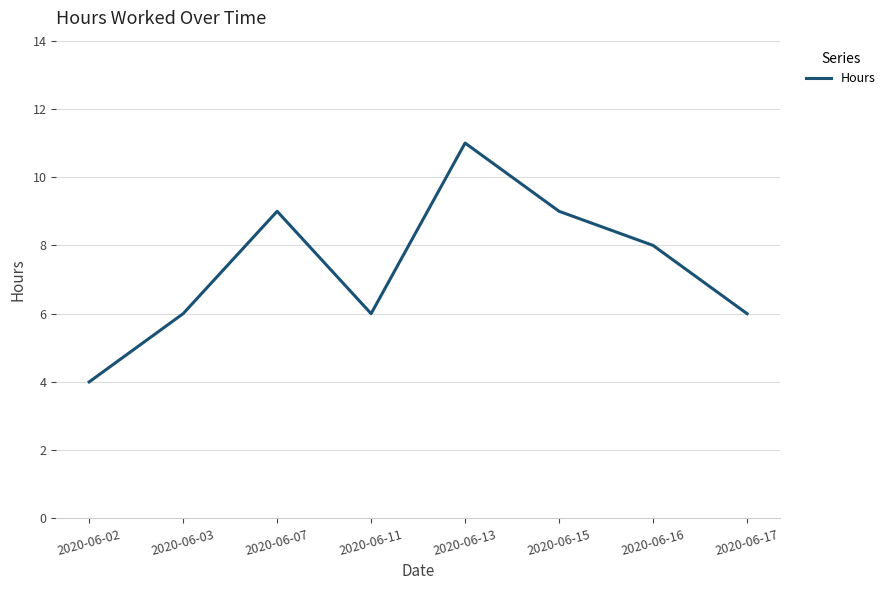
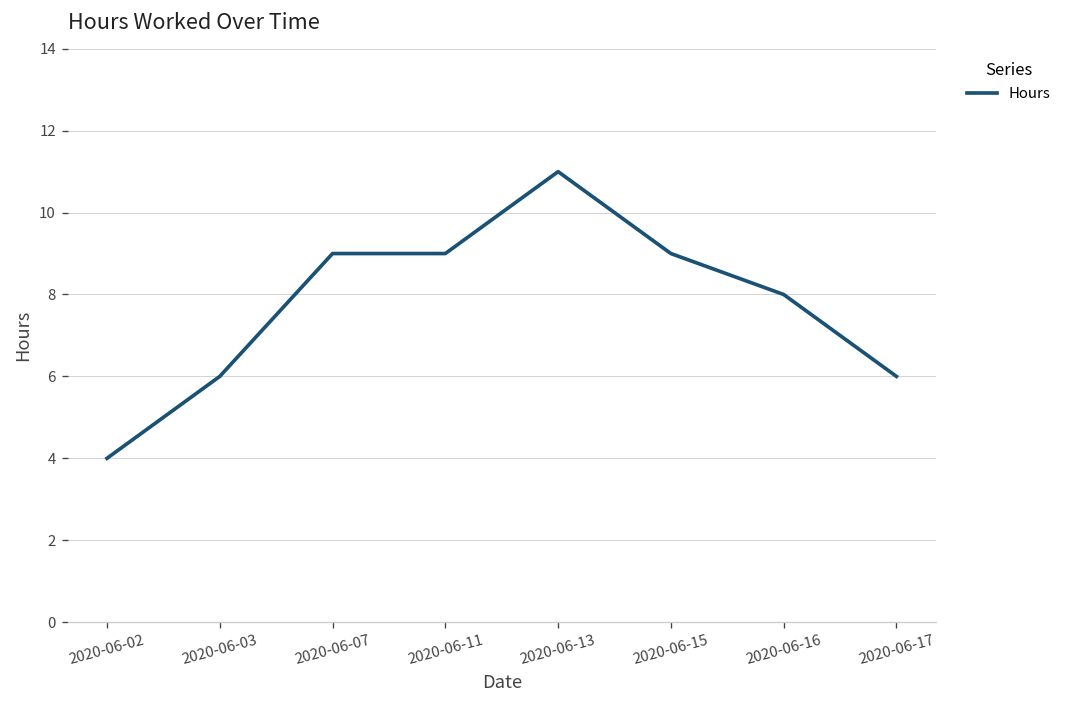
  {
    "2020-06-02": 4,
    "2020-06-03": 6,
    "2020-06-07": 9,
-   "2020-06-11": 6,
+   "2020-06-11": 9,
    "2020-06-13": 11,
    "2020-06-15": 9,
    "2020-06-16": 8,
    "2020-06-17": 6
  }
